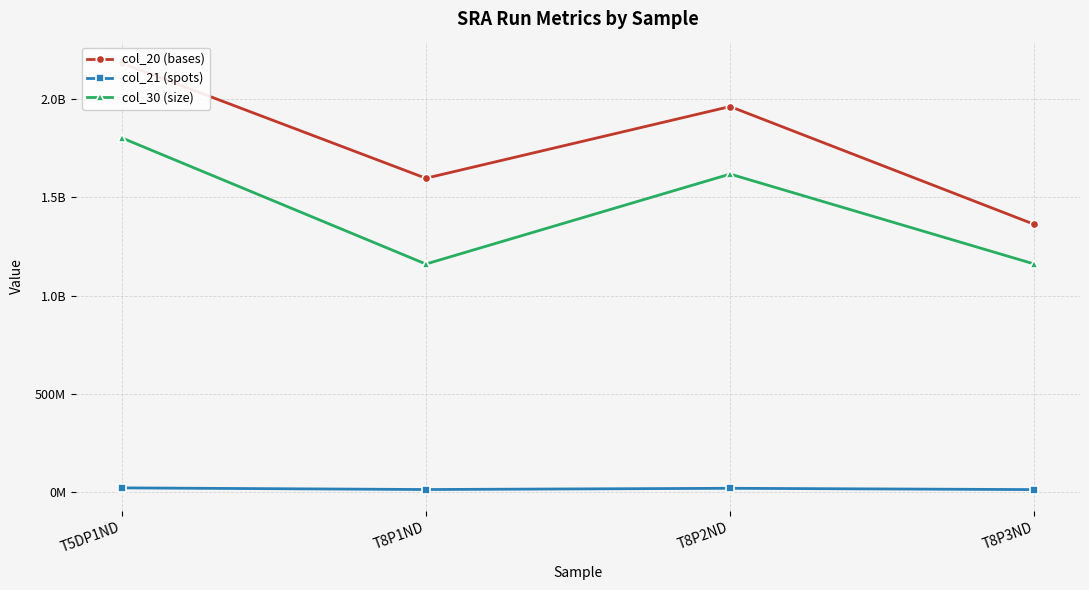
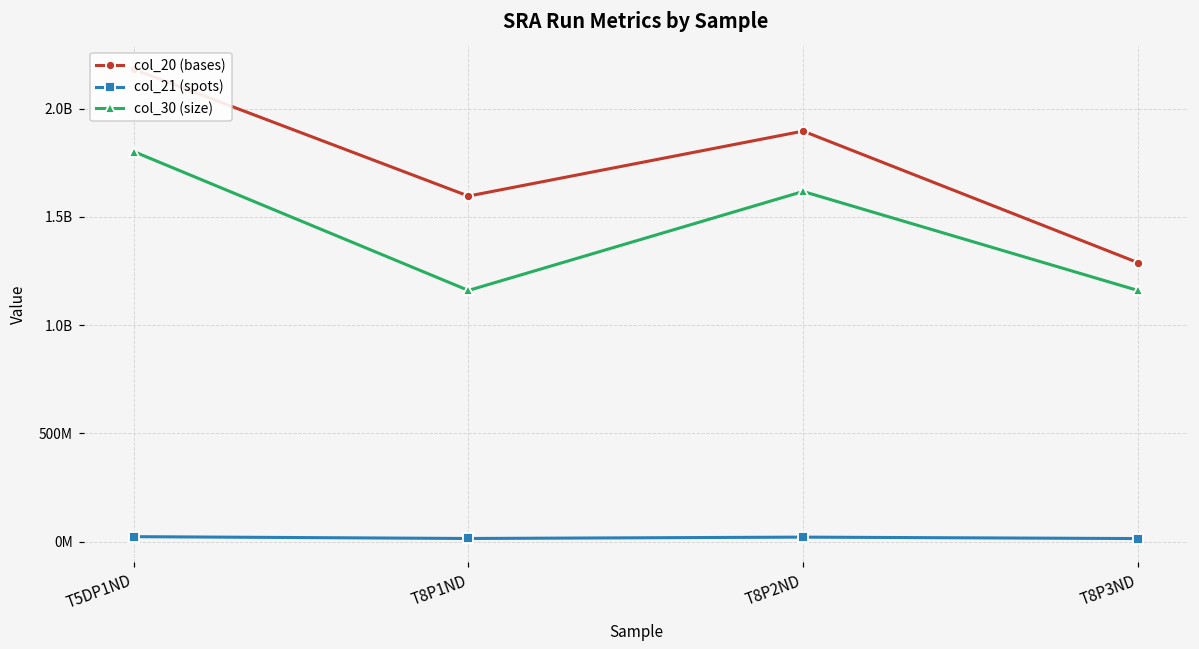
  {
    "col_20 (bases)": {
      "T8P1ND": 1600000000,
-     "T8P2ND": 1960000000,
-     "T8P3ND": 1360000000
+     "T8P2ND": 1900000000,
+     "T8P3ND": 1290000000
    },
    "col_21 (spots)": {
      "T5DP1ND": 20000000,
      "T8P1ND": 20000000,
      "T8P2ND": 20000000,
      "T8P3ND": 10000000
    },
    "col_30 (size)": {
      "T5DP1ND": 1800000000,
      "T8P1ND": 1160000000,
      "T8P2ND": 1620000000,
      "T8P3ND": 1160000000
    }
  }
